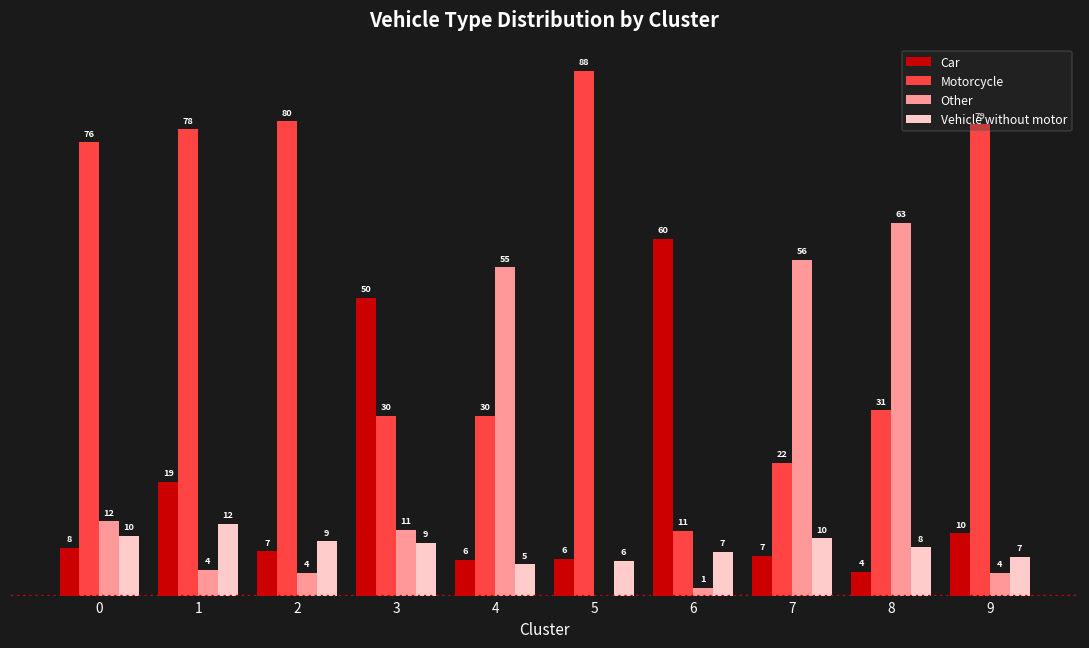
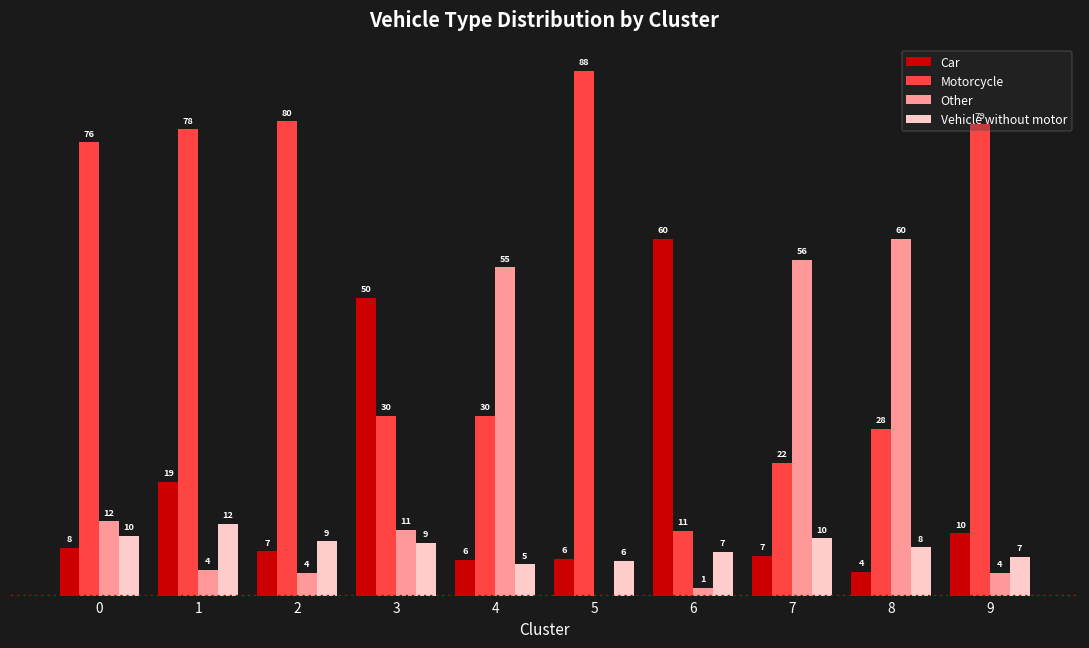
  {
    "Car": {
      "0": 8,
      "1": 19,
      "2": 7,
      "3": 50,
      "4": 6,
      "5": 6,
      "6": 60,
      "7": 7,
      "8": 4,
      "9": 10
    },
    "Motorcycle": {
      "0": 76,
      "1": 78,
      "2": 80,
      "3": 30,
      "4": 30,
      "5": 88,
      "6": 11,
      "7": 22,
-     "8": 31
+     "8": 28
    },
    "Other": {
      "0": 12,
      "1": 4,
      "2": 4,
      "3": 11,
      "4": 55,
      "6": 1,
      "7": 56,
-     "8": 63,
+     "8": 60,
      "9": 4
    },
    "Vehicle without motor": {
      "0": 10,
      "1": 12,
      "2": 9,
      "3": 9,
      "4": 5,
      "5": 6,
      "6": 7,
      "7": 10,
      "8": 8,
      "9": 7
    }
  }
